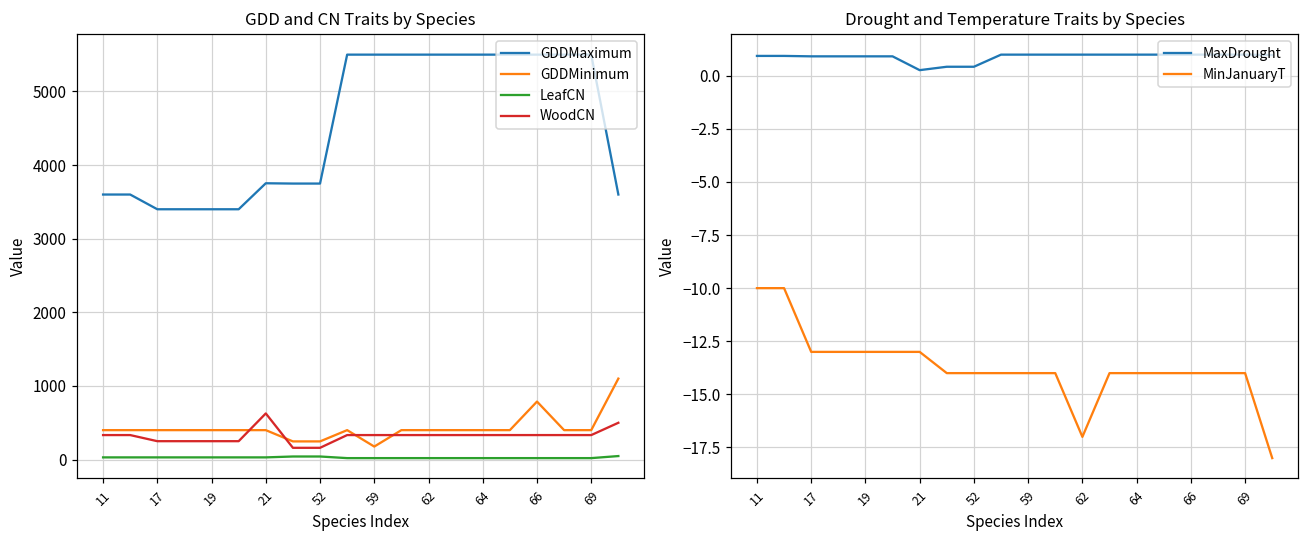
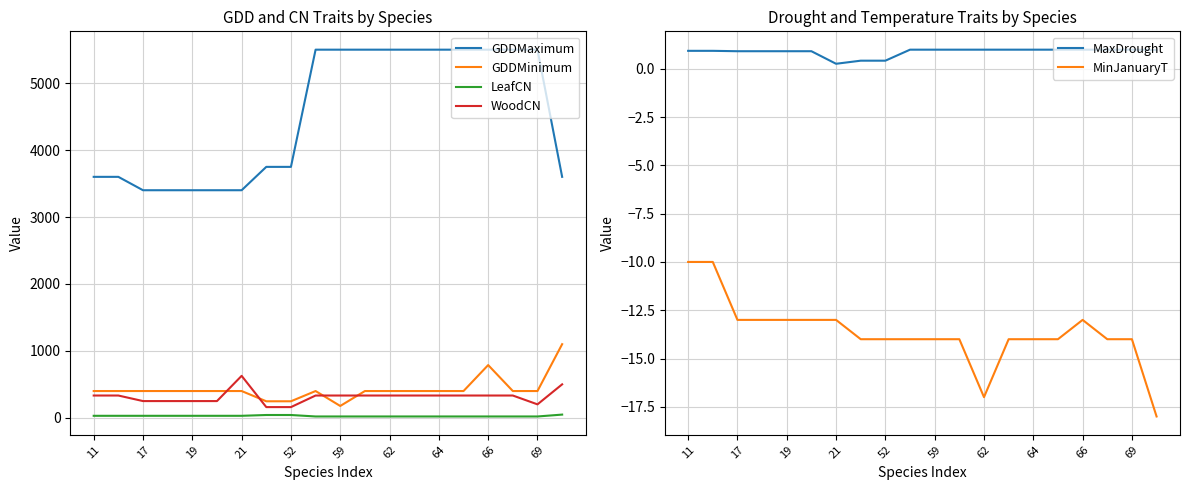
  {
    "GDD and CN Traits by Species": {
      "GDDMaximum": {
-       "21": 3800,
+       "21": 3400,
        "52": 3700,
        "59": 5500,
        "62": 5500,
        "64": 5500
      },
      "GDDMinimum": {
        "21": 400,
        "52": 200,
        "59": 200,
        "62": 400,
        "64": 400,
        "66": 800,
        "69": 400
      },
      "LeafCN": {
        "21": 0,
        "52": 0,
        "59": 0,
        "62": 0,
        "64": 0,
        "66": 0,
        "69": 0
      },
      "WoodCN": {
        "21": 600,
        "52": 200,
        "59": 300,
        "62": 300,
        "64": 300,
        "66": 300,
-       "69": 300
+       "69": 200
      }
    },
    "Drought and Temperature Traits by Species": {
      "MaxDrought": {
        "21": 0.3,
        "52": 0.4,
        "59": 1,
        "62": 1,
        "64": 1
      },
      "MinJanuaryT": {
        "21": -13,
        "52": -14,
        "59": -14,
        "62": -17,
        "64": -14,
-       "66": -14,
+       "66": -13,
        "69": -14
      }
    }
  }
